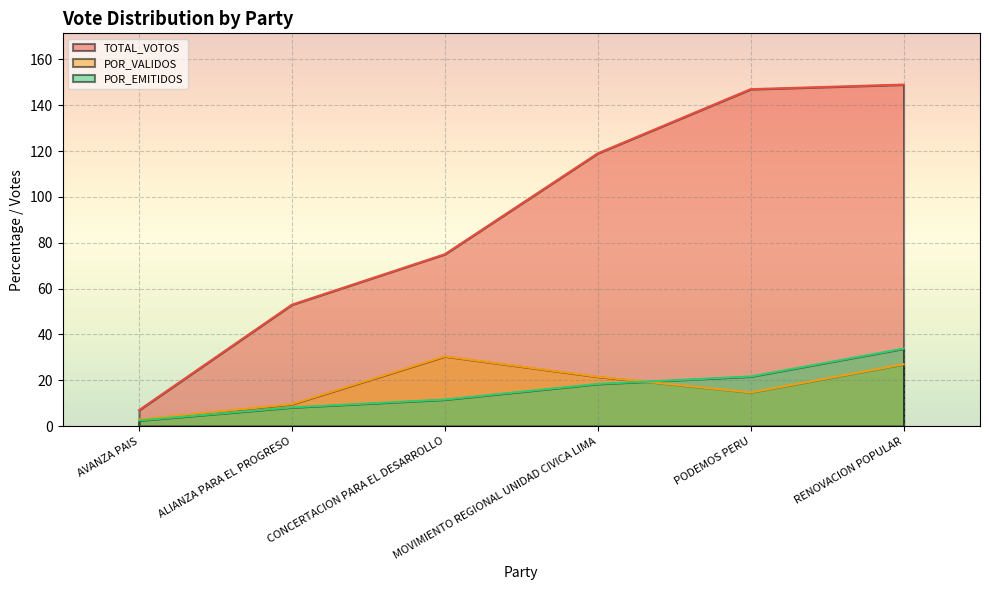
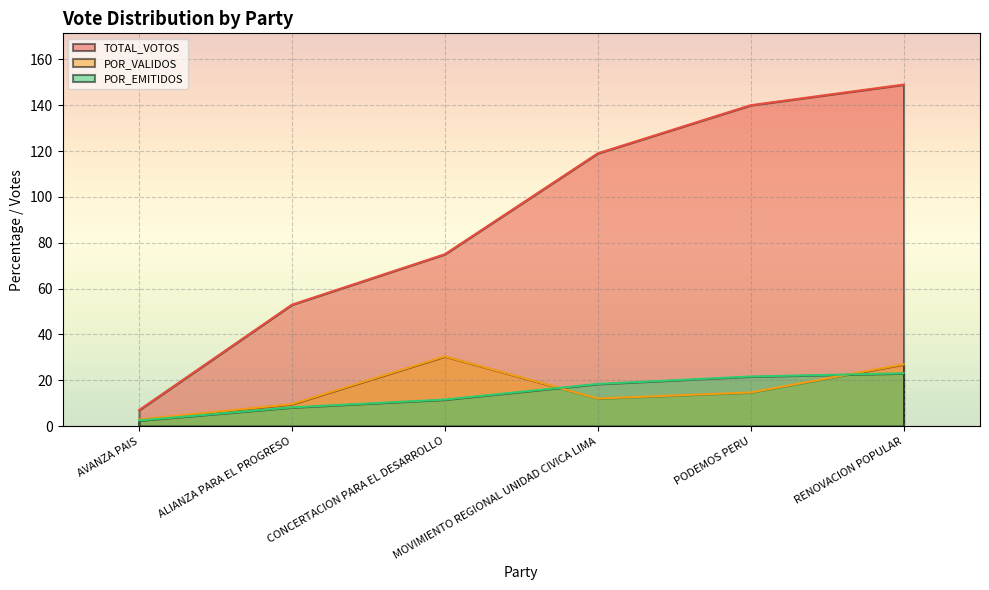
  {
    "TOTAL_VOTOS": {
      "AVANZA PAIS": 7,
      "ALIANZA PARA EL PROGRESO": 53,
      "CONCERTACION PARA EL DESARROLLO": 75,
      "MOVIMIENTO REGIONAL UNIDAD CIVICA LIMA": 119,
-     "PODEMOS PERU": 147,
+     "PODEMOS PERU": 140,
      "RENOVACION POPULAR": 149
    },
    "POR_VALIDOS": {
      "ALIANZA PARA EL PROGRESO": 10,
      "CONCERTACION PARA EL DESARROLLO": 30,
-     "MOVIMIENTO REGIONAL UNIDAD CIVICA LIMA": 22,
+     "MOVIMIENTO REGIONAL UNIDAD CIVICA LIMA": 12,
      "PODEMOS PERU": 15,
      "RENOVACION POPULAR": 27
    },
    "POR_EMITIDOS": {
      "ALIANZA PARA EL PROGRESO": 8,
      "CONCERTACION PARA EL DESARROLLO": 12,
      "MOVIMIENTO REGIONAL UNIDAD CIVICA LIMA": 18,
      "PODEMOS PERU": 22,
-     "RENOVACION POPULAR": 34
+     "RENOVACION POPULAR": 23
    }
  }
